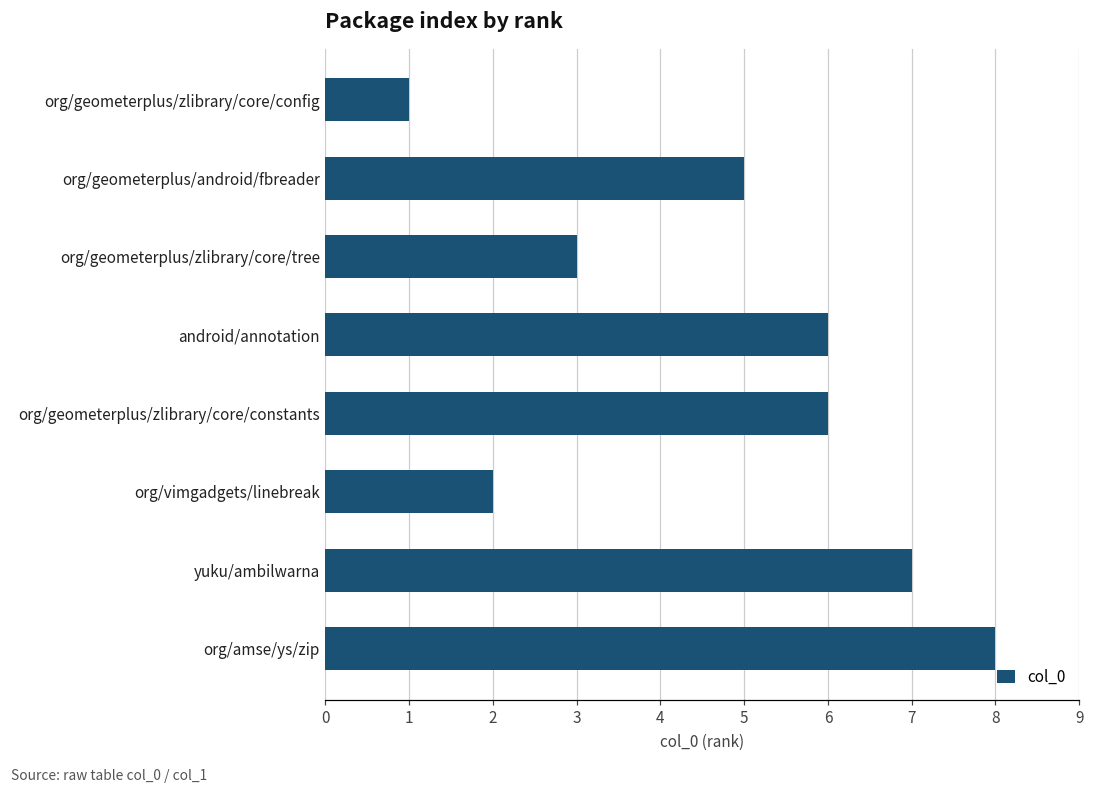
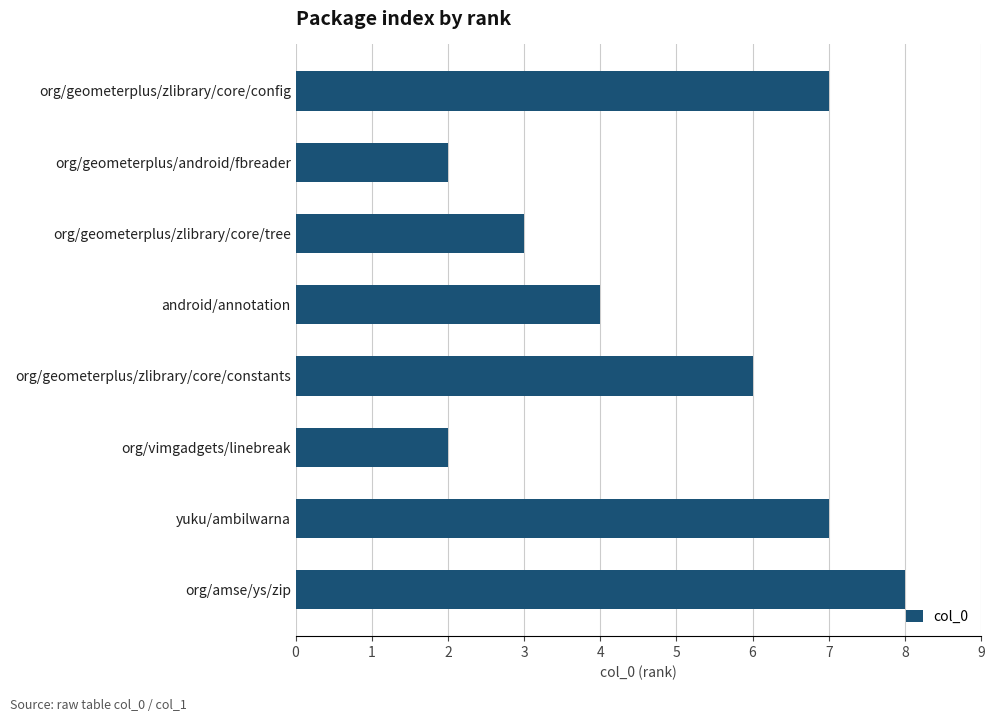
  {
-   "org/geometerplus/zlibrary/core/config": 1,
-   "org/geometerplus/android/fbreader": 5,
+   "org/geometerplus/zlibrary/core/config": 7,
+   "org/geometerplus/android/fbreader": 2,
    "org/geometerplus/zlibrary/core/tree": 3,
-   "android/annotation": 6,
+   "android/annotation": 4,
    "org/geometerplus/zlibrary/core/constants": 6,
    "org/vimgadgets/linebreak": 2,
    "yuku/ambilwarna": 7,
    "org/amse/ys/zip": 8
  }
